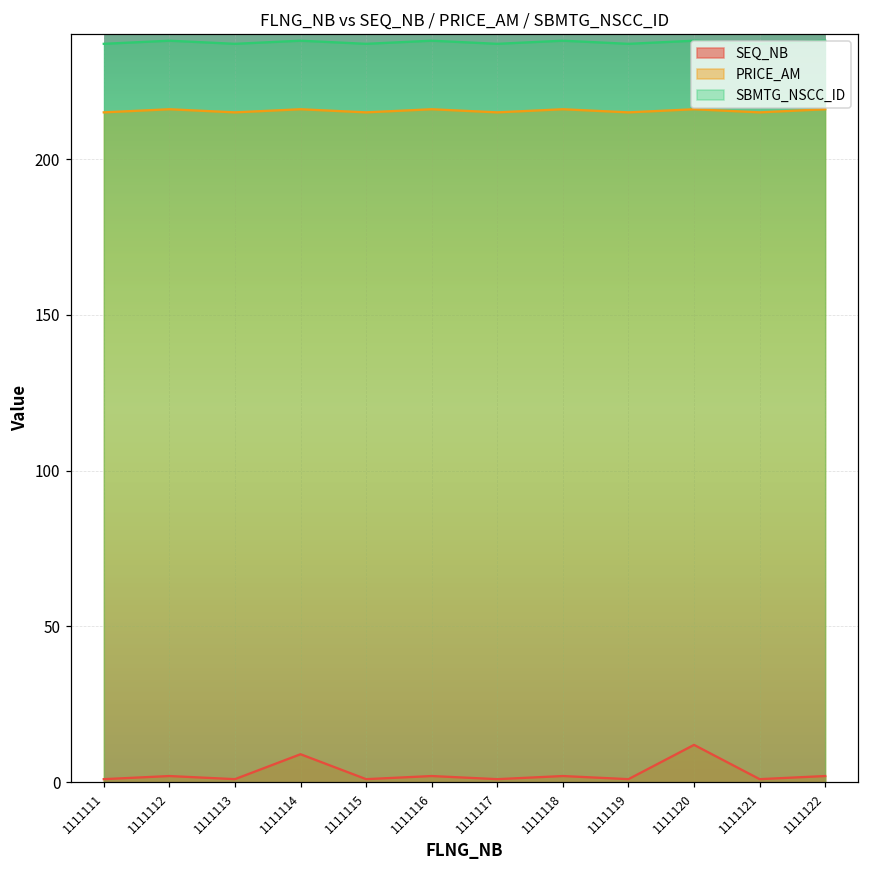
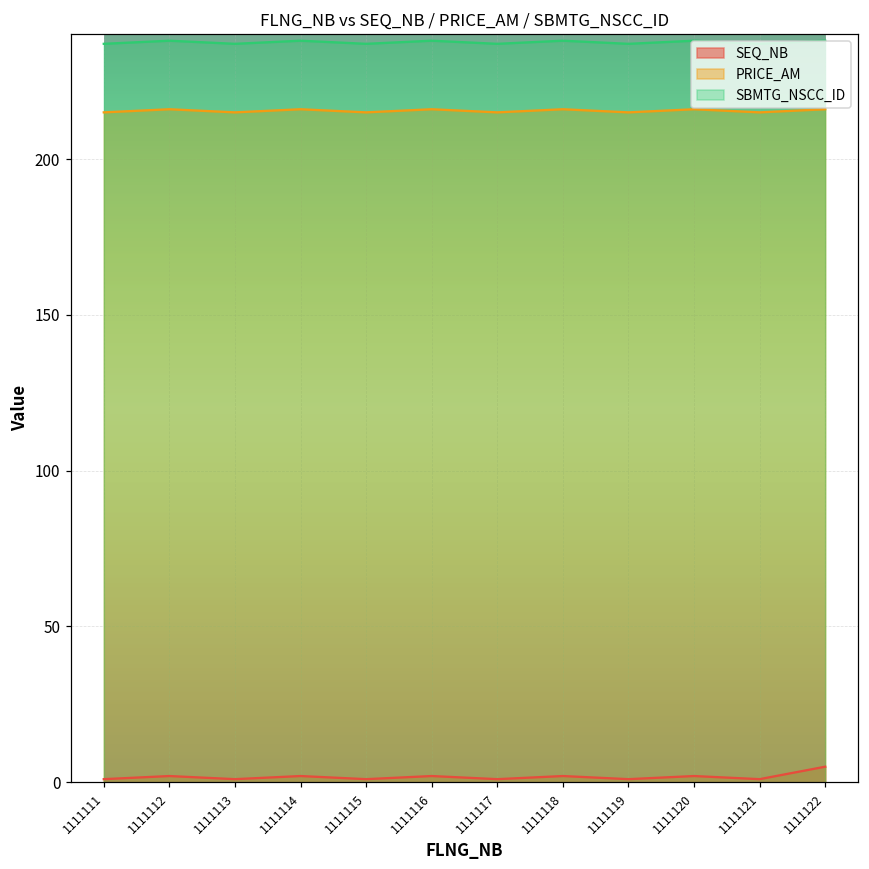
  {
    "SEQ_NB": {
      "1111111": 1,
      "1111112": 2,
      "1111113": 1,
-     "1111114": 9,
+     "1111114": 2,
      "1111115": 1,
      "1111116": 2,
      "1111117": 1,
      "1111118": 2,
      "1111119": 1,
-     "1111120": 12,
+     "1111120": 2,
      "1111121": 1,
-     "1111122": 2
+     "1111122": 5
    },
    "PRICE_AM": {
      "1111111": 215,
      "1111112": 216,
      "1111113": 215,
      "1111114": 216,
      "1111115": 215,
      "1111116": 216,
      "1111117": 215,
      "1111118": 216,
      "1111119": 215,
      "1111120": 216,
      "1111121": 215,
      "1111122": 216
    },
    "SBMTG_NSCC_ID": {
      "1111111": 237,
      "1111112": 238,
      "1111113": 237,
      "1111114": 238,
      "1111115": 237,
      "1111116": 238,
      "1111117": 237,
      "1111118": 238,
      "1111119": 237,
      "1111120": 238,
      "1111122": 238
    }
  }
